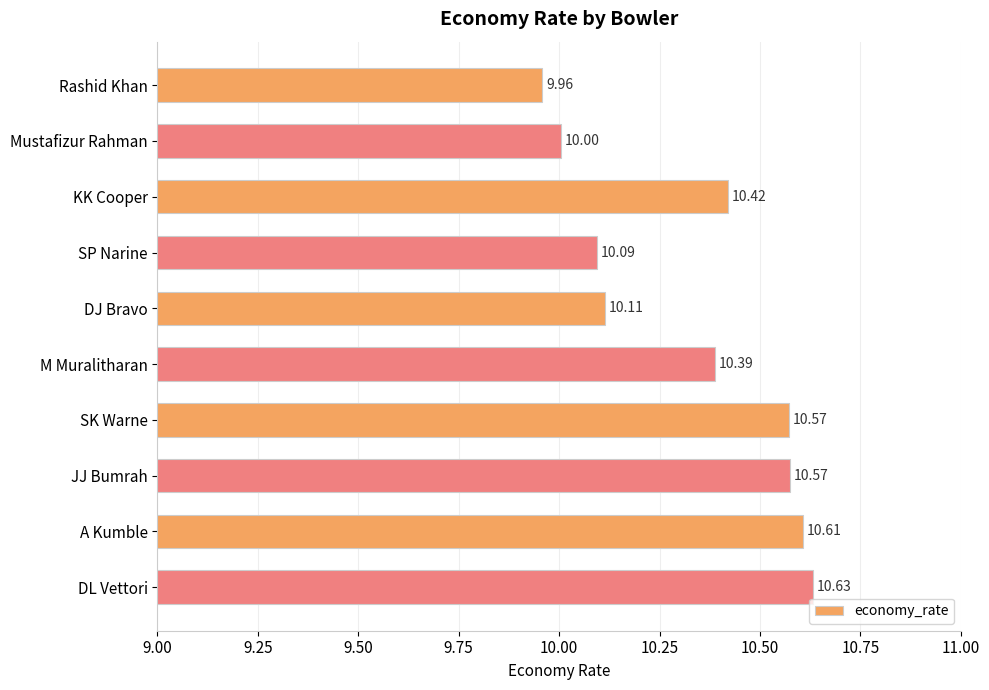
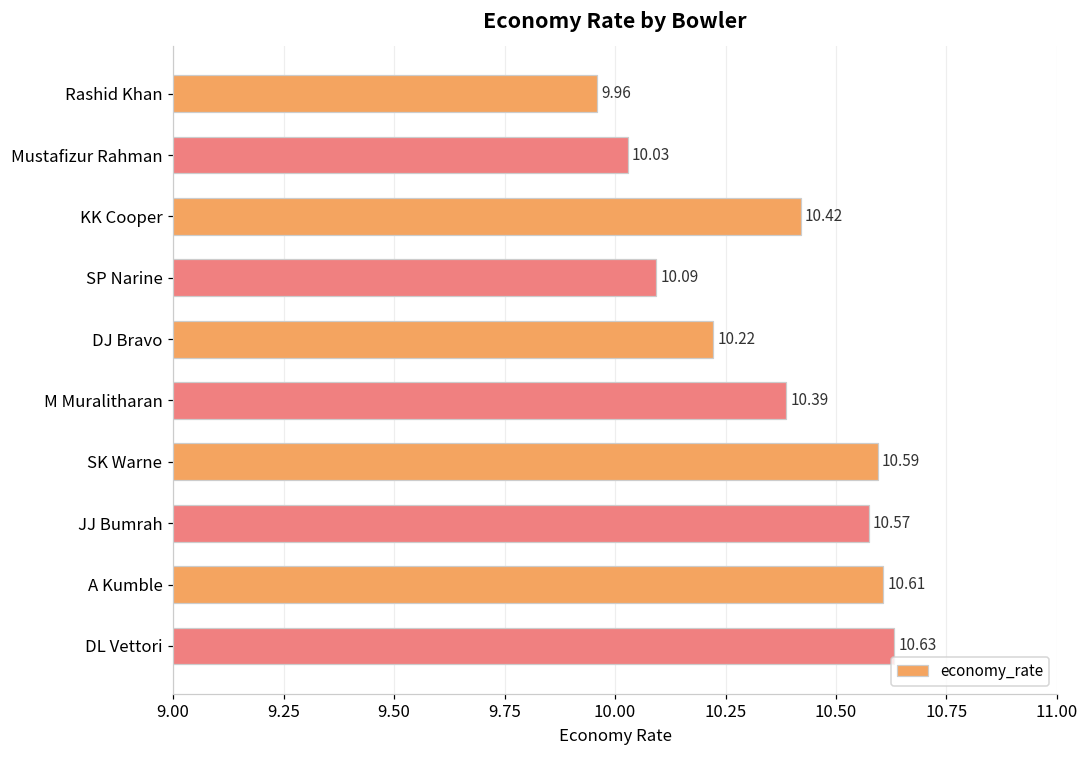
  {
    "Rashid Khan": 9.96,
-   "Mustafizur Rahman": 10.00,
+   "Mustafizur Rahman": 10.03,
    "KK Cooper": 10.42,
    "SP Narine": 10.09,
-   "DJ Bravo": 10.11,
+   "DJ Bravo": 10.22,
    "M Muralitharan": 10.39,
-   "SK Warne": 10.57,
+   "SK Warne": 10.59,
    "JJ Bumrah": 10.57,
    "A Kumble": 10.61,
    "DL Vettori": 10.63
  }
